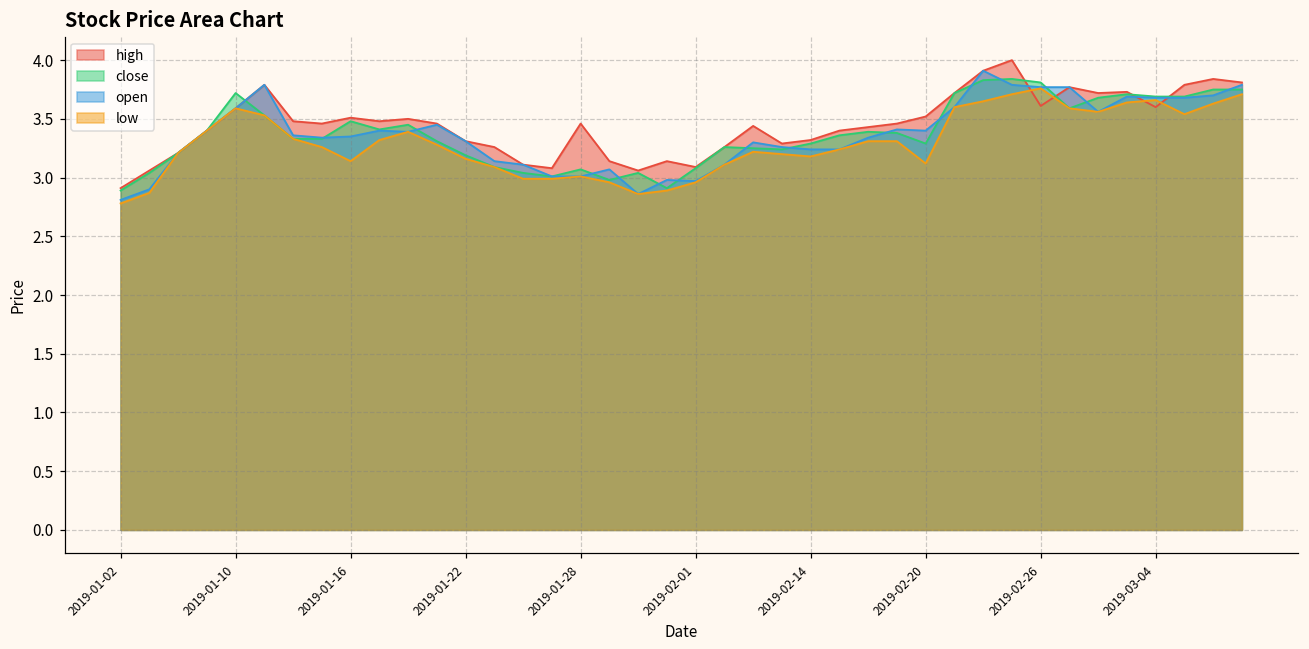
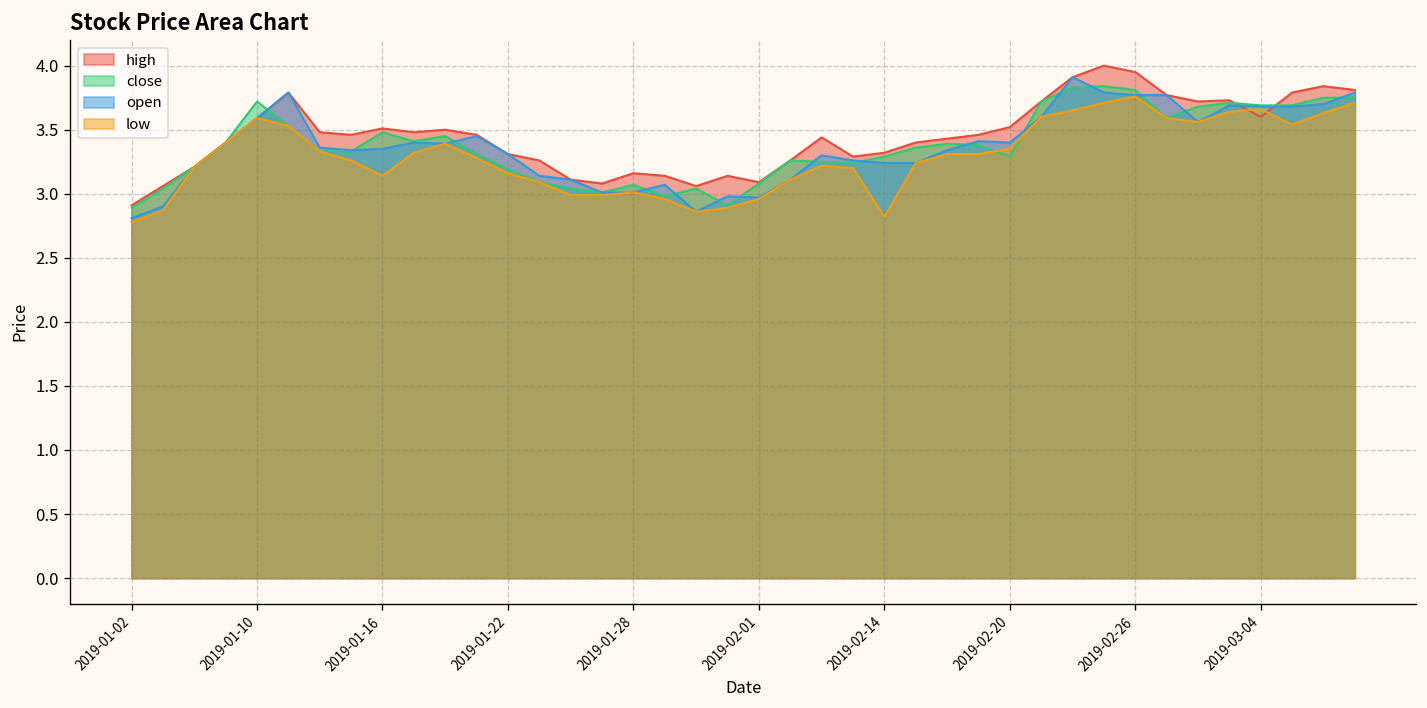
  {
    "high": {
      "2019-01-16": 3.51,
-     "2019-01-28": 3.46,
+     "2019-01-28": 3.16,
      "2019-02-14": 3.32,
      "2019-02-20": 3.52,
-     "2019-02-26": 3.61,
+     "2019-02-26": 3.95,
      "2019-03-04": 3.60
    },
    "close": {
      "2019-01-10": 3.72,
      "2019-01-16": 3.48,
      "2019-01-22": 3.19,
      "2019-01-28": 3.07,
      "2019-02-14": 3.29,
      "2019-02-20": 3.29,
      "2019-02-26": 3.81
    },
    "open": {
      "2019-01-02": 2.81,
      "2019-01-16": 3.35,
      "2019-02-14": 3.24,
      "2019-02-20": 3.40
    },
    "low": {
      "2019-01-02": 2.78,
      "2019-01-16": 3.14,
      "2019-01-22": 3.16,
-     "2019-02-14": 3.18,
-     "2019-02-20": 3.12
+     "2019-02-14": 2.82,
+     "2019-02-20": 3.35
    }
  }
